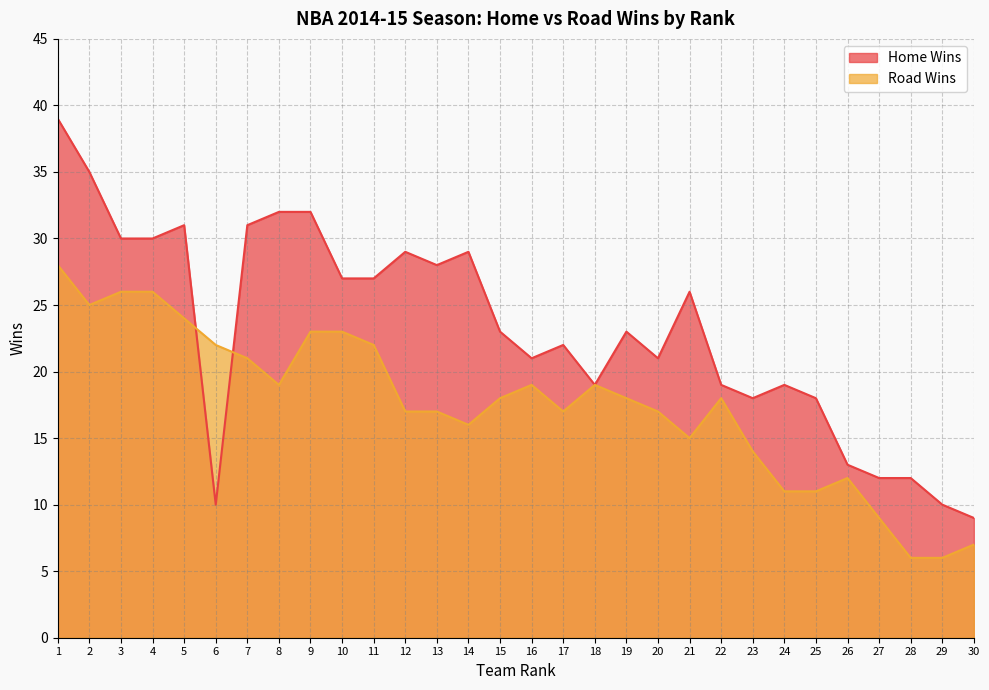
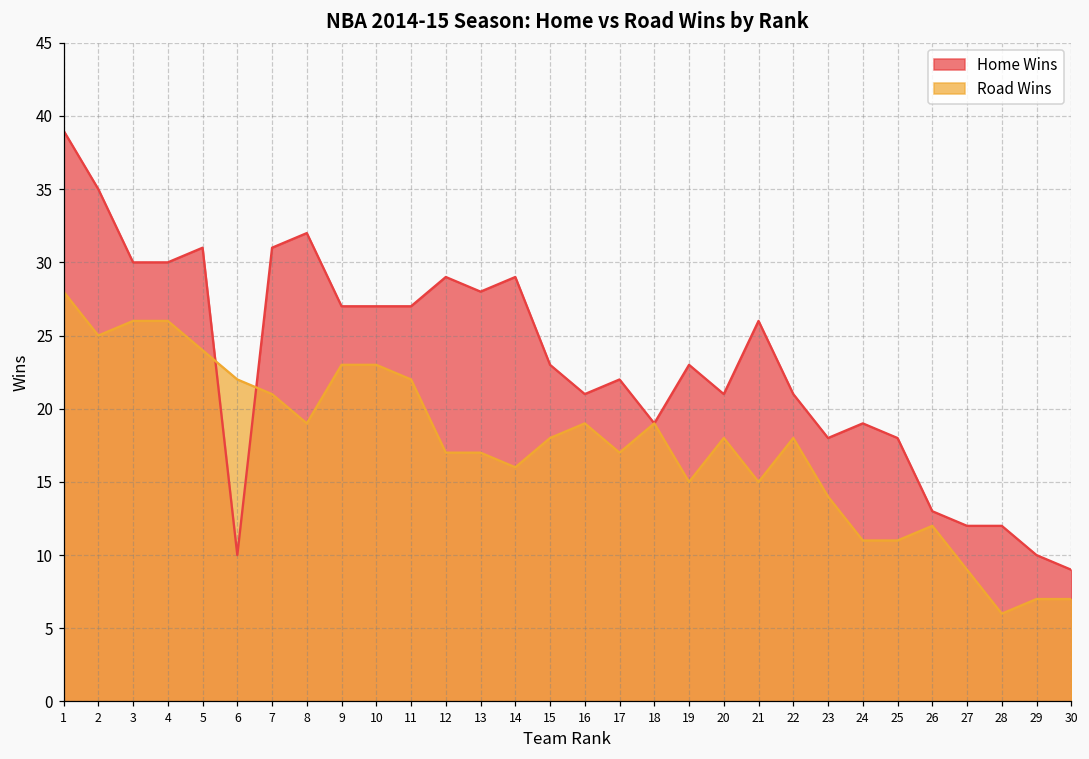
  {
    "Home Wins": {
      "1": 39,
      "2": 35,
      "3": 30,
      "4": 30,
      "5": 31,
      "6": 10,
      "7": 31,
      "8": 32,
-     "9": 32,
+     "9": 27,
      "10": 27,
      "11": 27,
      "12": 29,
      "13": 28,
      "14": 29,
      "15": 23,
      "16": 21,
      "17": 22,
      "19": 23,
      "20": 21,
      "21": 26,
-     "22": 19,
+     "22": 21,
      "23": 18,
      "24": 19,
      "25": 18,
      "26": 13,
      "27": 12,
      "28": 12,
      "29": 10,
      "30": 9
    },
    "Road Wins": {
      "1": 28,
      "2": 25,
      "3": 26,
      "4": 26,
      "5": 24,
      "6": 22,
      "7": 21,
      "8": 19,
      "9": 23,
      "10": 23,
      "11": 22,
      "12": 17,
      "13": 17,
      "14": 16,
      "15": 18,
      "16": 19,
      "17": 17,
-     "19": 18,
-     "20": 17,
+     "19": 15,
+     "20": 18,
      "21": 15,
      "22": 18,
      "23": 14,
      "24": 11,
      "25": 11,
      "26": 12,
      "27": 9,
      "28": 6,
-     "29": 6,
+     "29": 7,
      "30": 7
    }
  }
